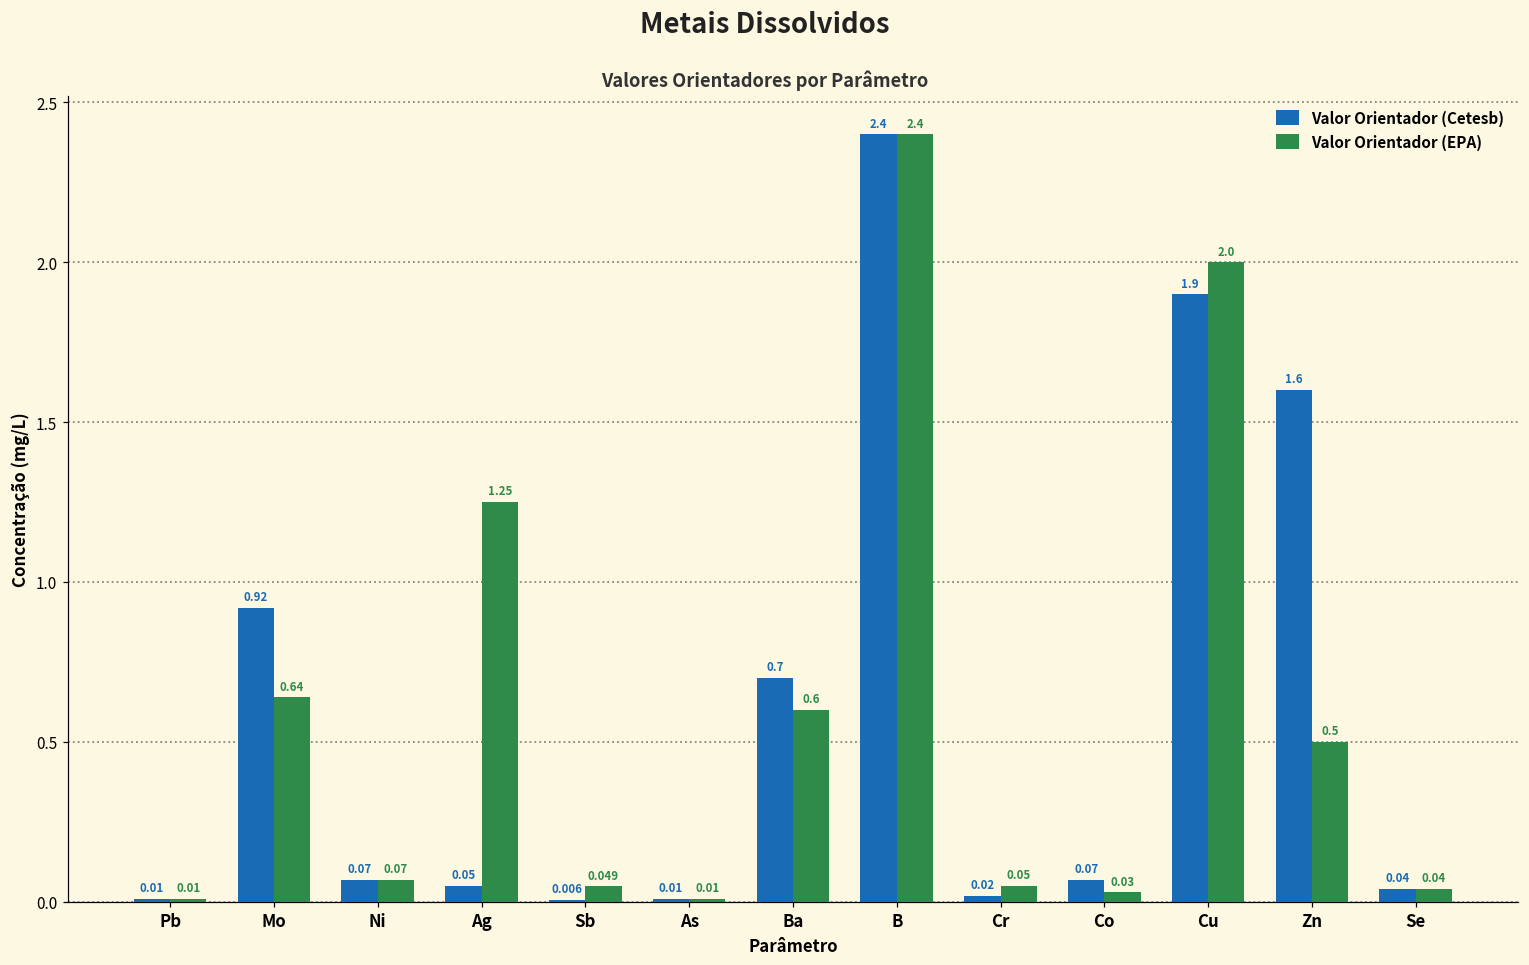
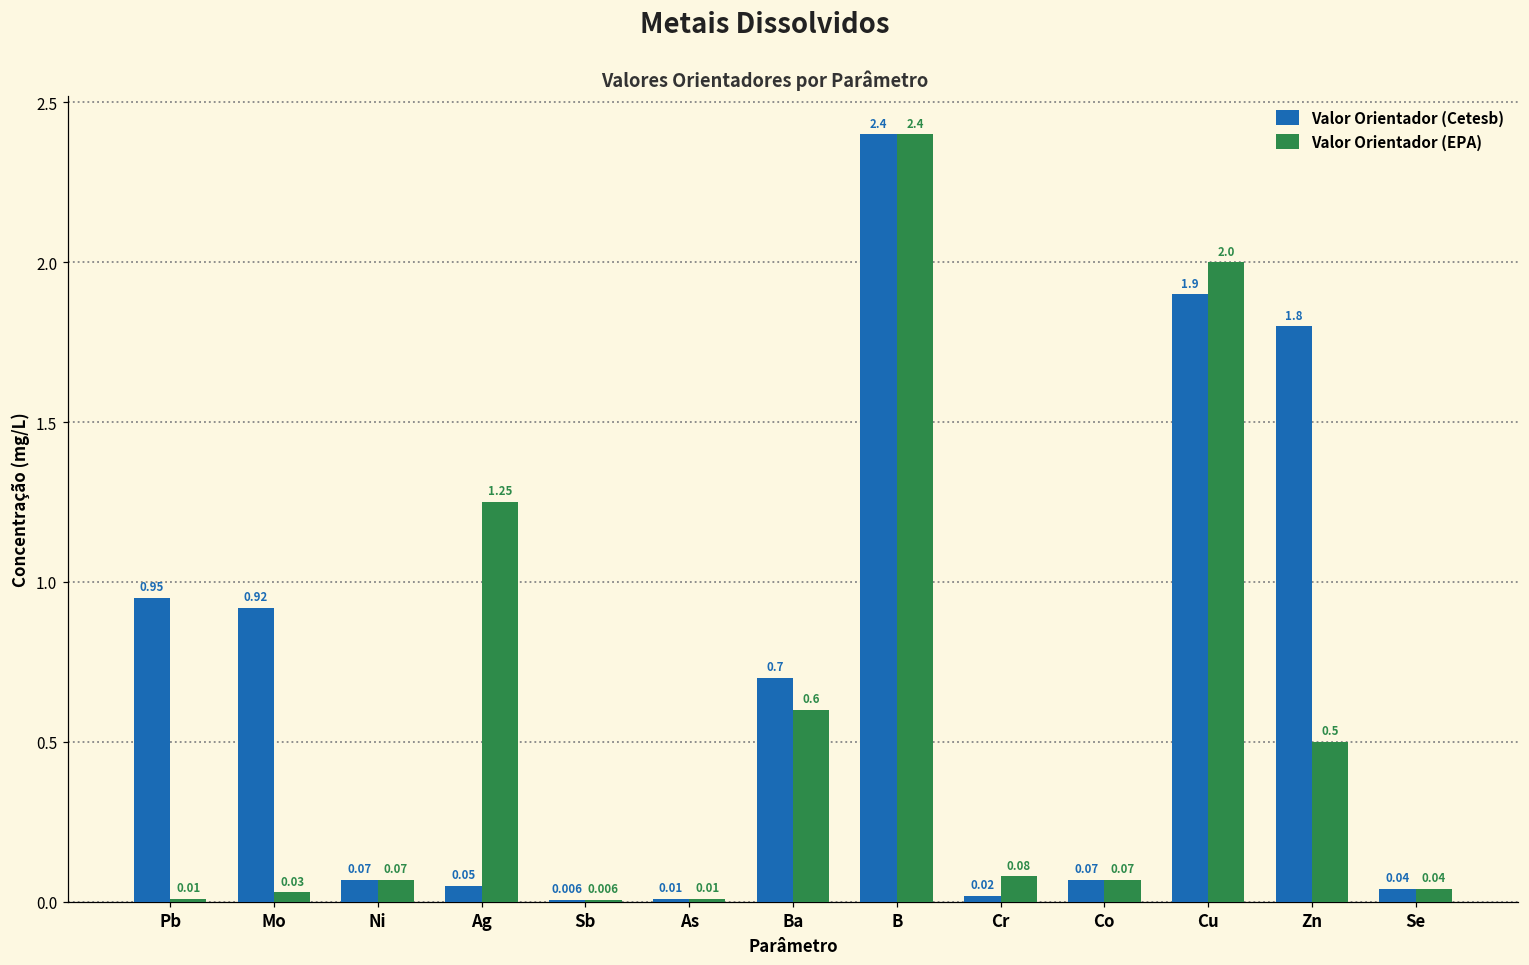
  {
    "Valor Orientador (Cetesb)": {
-     "Pb": 0.01,
+     "Pb": 0.95,
      "Mo": 0.92,
      "Ni": 0.07,
      "Ag": 0.05,
      "Sb": 0.006,
      "As": 0.01,
      "Ba": 0.7,
      "B": 2.4,
      "Cr": 0.02,
      "Co": 0.07,
      "Cu": 1.9,
-     "Zn": 1.6,
+     "Zn": 1.8,
      "Se": 0.04
    },
    "Valor Orientador (EPA)": {
      "Pb": 0.01,
-     "Mo": 0.64,
+     "Mo": 0.03,
      "Ni": 0.07,
      "Ag": 1.25,
-     "Sb": 0.049,
+     "Sb": 0.006,
      "As": 0.01,
      "Ba": 0.6,
      "B": 2.4,
-     "Cr": 0.05,
-     "Co": 0.03,
+     "Cr": 0.08,
+     "Co": 0.07,
      "Cu": 2.0,
      "Zn": 0.5,
      "Se": 0.04
    }
  }
